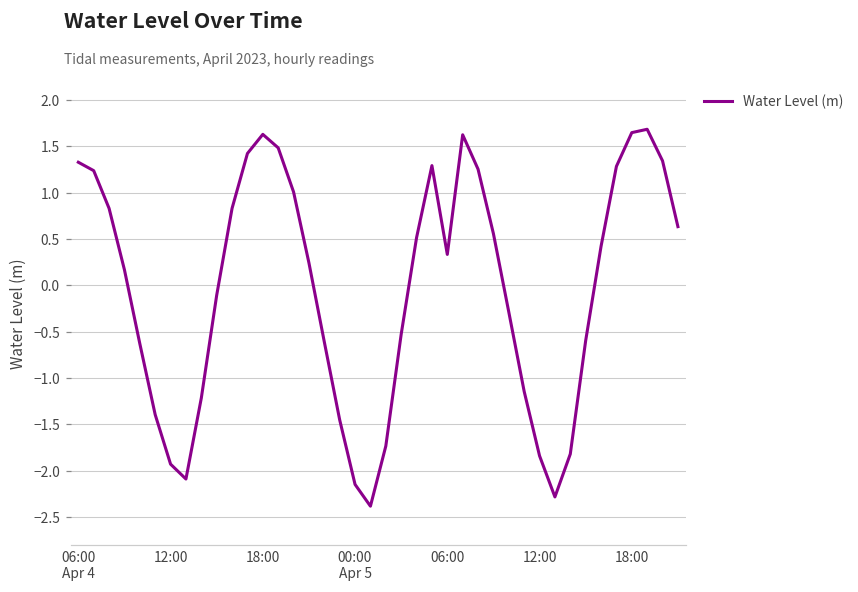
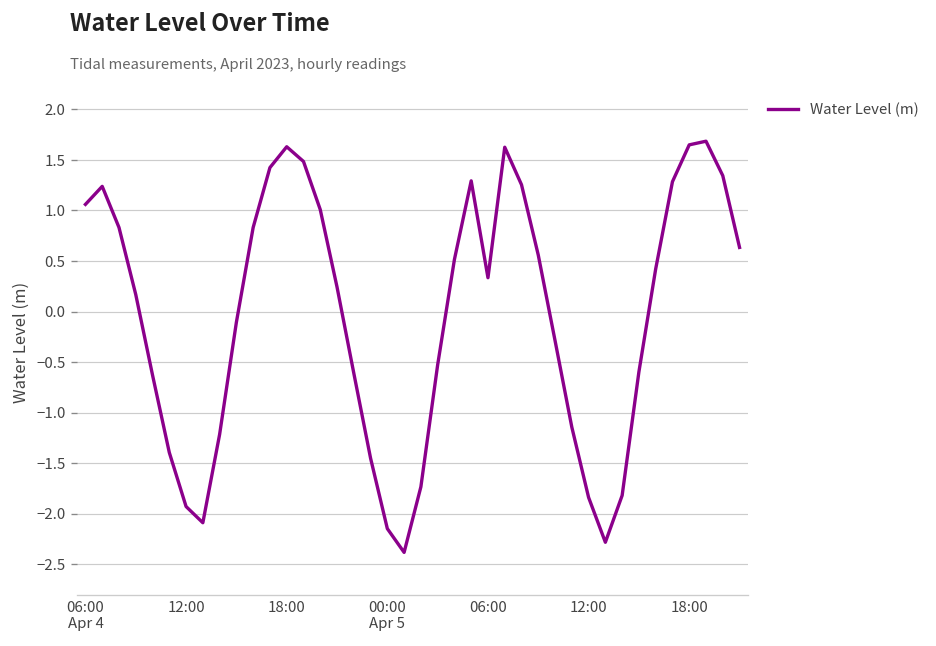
  {
-   "06:00 Apr 4": 1.3,
+   "06:00 Apr 4": 1.1,
    "00:00 Apr 5": -2.1,
    "06:00": 0.3
  }
